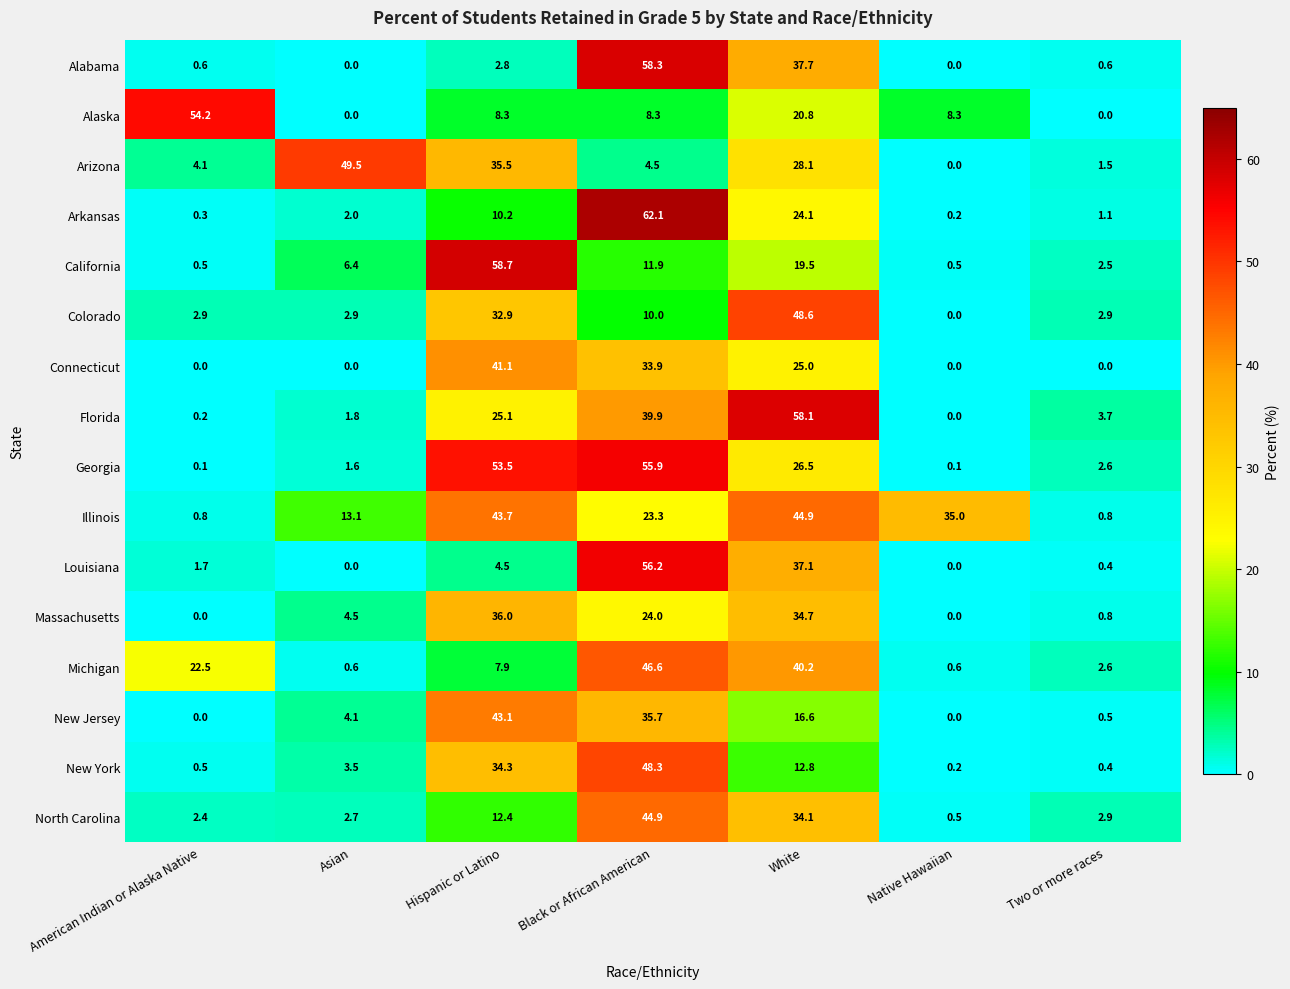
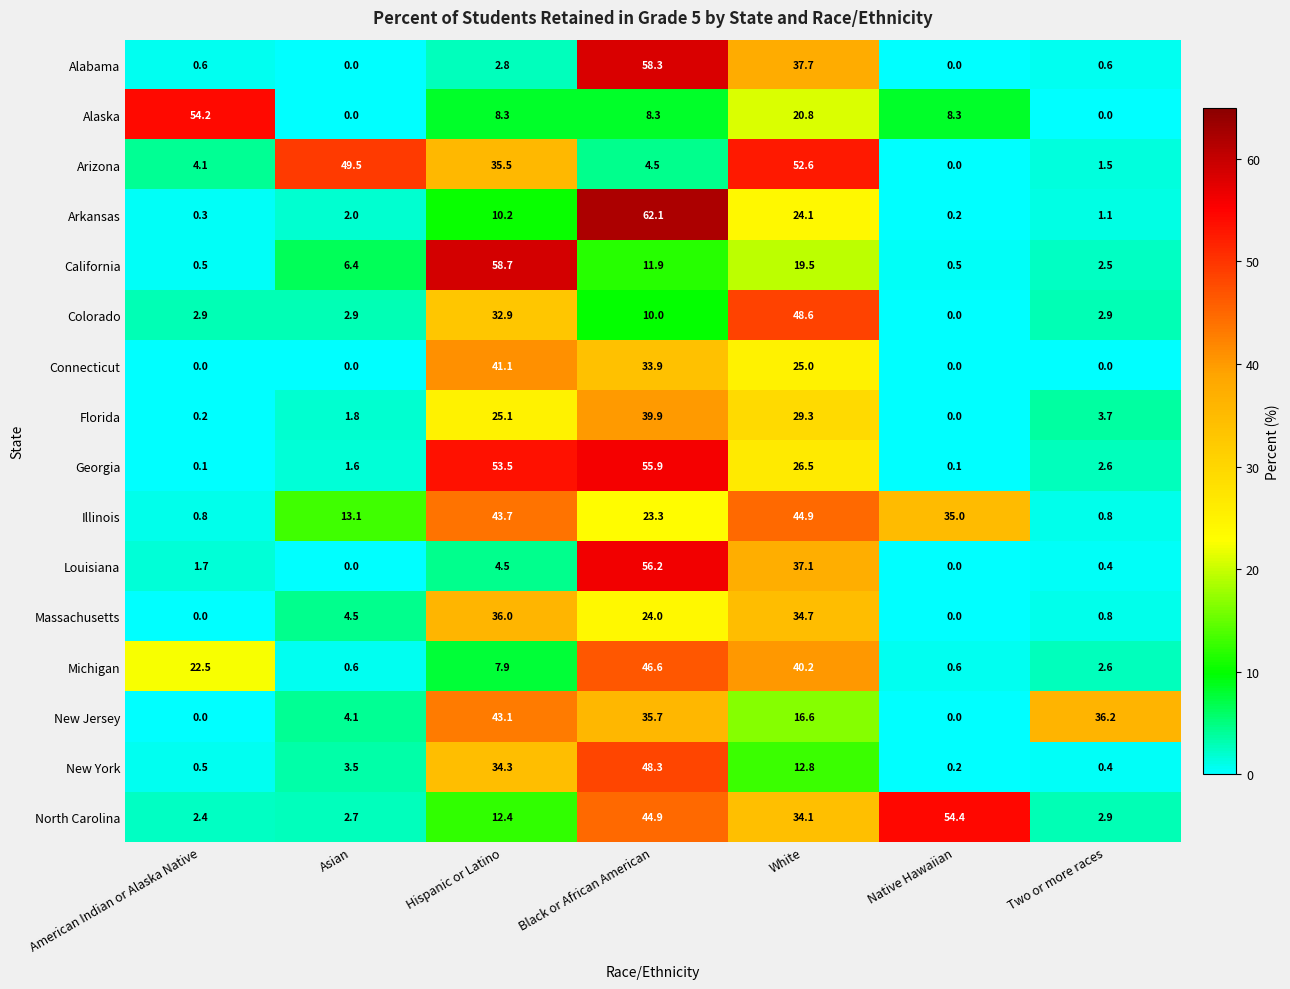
  {
    "Alabama": {
      "American Indian or Alaska Native": 0.6,
      "Asian": 0.0,
      "Hispanic or Latino": 2.8,
      "Black or African American": 58.3,
      "White": 37.7,
      "Native Hawaiian": 0.0,
      "Two or more races": 0.6
    },
    "Alaska": {
      "American Indian or Alaska Native": 54.2,
      "Asian": 0.0,
      "Hispanic or Latino": 8.3,
      "Black or African American": 8.3,
      "White": 20.8,
      "Native Hawaiian": 8.3,
      "Two or more races": 0.0
    },
    "Arizona": {
      "American Indian or Alaska Native": 4.1,
      "Asian": 49.5,
      "Hispanic or Latino": 35.5,
      "Black or African American": 4.5,
-     "White": 28.1,
+     "White": 52.6,
      "Native Hawaiian": 0.0,
      "Two or more races": 1.5
    },
    "Arkansas": {
      "American Indian or Alaska Native": 0.3,
      "Asian": 2.0,
      "Hispanic or Latino": 10.2,
      "Black or African American": 62.1,
      "White": 24.1,
      "Native Hawaiian": 0.2,
      "Two or more races": 1.1
    },
    "California": {
      "American Indian or Alaska Native": 0.5,
      "Asian": 6.4,
      "Hispanic or Latino": 58.7,
      "Black or African American": 11.9,
      "White": 19.5,
      "Native Hawaiian": 0.5,
      "Two or more races": 2.5
    },
    "Colorado": {
      "American Indian or Alaska Native": 2.9,
      "Asian": 2.9,
      "Hispanic or Latino": 32.9,
      "Black or African American": 10.0,
      "White": 48.6,
      "Native Hawaiian": 0.0,
      "Two or more races": 2.9
    },
    "Connecticut": {
      "American Indian or Alaska Native": 0.0,
      "Asian": 0.0,
      "Hispanic or Latino": 41.1,
      "Black or African American": 33.9,
      "White": 25.0,
      "Native Hawaiian": 0.0,
      "Two or more races": 0.0
    },
    "Florida": {
      "American Indian or Alaska Native": 0.2,
      "Asian": 1.8,
      "Hispanic or Latino": 25.1,
      "Black or African American": 39.9,
-     "White": 58.1,
+     "White": 29.3,
      "Native Hawaiian": 0.0,
      "Two or more races": 3.7
    },
    "Georgia": {
      "American Indian or Alaska Native": 0.1,
      "Asian": 1.6,
      "Hispanic or Latino": 53.5,
      "Black or African American": 55.9,
      "White": 26.5,
      "Native Hawaiian": 0.1,
      "Two or more races": 2.6
    },
    "Illinois": {
      "American Indian or Alaska Native": 0.8,
      "Asian": 13.1,
      "Hispanic or Latino": 43.7,
      "Black or African American": 23.3,
      "White": 44.9,
      "Native Hawaiian": 35.0,
      "Two or more races": 0.8
    },
    "Louisiana": {
      "American Indian or Alaska Native": 1.7,
      "Asian": 0.0,
      "Hispanic or Latino": 4.5,
      "Black or African American": 56.2,
      "White": 37.1,
      "Native Hawaiian": 0.0,
      "Two or more races": 0.4
    },
    "Massachusetts": {
      "American Indian or Alaska Native": 0.0,
      "Asian": 4.5,
      "Hispanic or Latino": 36.0,
      "Black or African American": 24.0,
      "White": 34.7,
      "Native Hawaiian": 0.0,
      "Two or more races": 0.8
    },
    "Michigan": {
      "American Indian or Alaska Native": 22.5,
      "Asian": 0.6,
      "Hispanic or Latino": 7.9,
      "Black or African American": 46.6,
      "White": 40.2,
      "Native Hawaiian": 0.6,
      "Two or more races": 2.6
    },
    "New Jersey": {
      "American Indian or Alaska Native": 0.0,
      "Asian": 4.1,
      "Hispanic or Latino": 43.1,
      "Black or African American": 35.7,
      "White": 16.6,
      "Native Hawaiian": 0.0,
-     "Two or more races": 0.5
+     "Two or more races": 36.2
    },
    "New York": {
      "American Indian or Alaska Native": 0.5,
      "Asian": 3.5,
      "Hispanic or Latino": 34.3,
      "Black or African American": 48.3,
      "White": 12.8,
      "Native Hawaiian": 0.2,
      "Two or more races": 0.4
    },
    "North Carolina": {
      "American Indian or Alaska Native": 2.4,
      "Asian": 2.7,
      "Hispanic or Latino": 12.4,
      "Black or African American": 44.9,
      "White": 34.1,
-     "Native Hawaiian": 0.5,
+     "Native Hawaiian": 54.4,
      "Two or more races": 2.9
    }
  }
